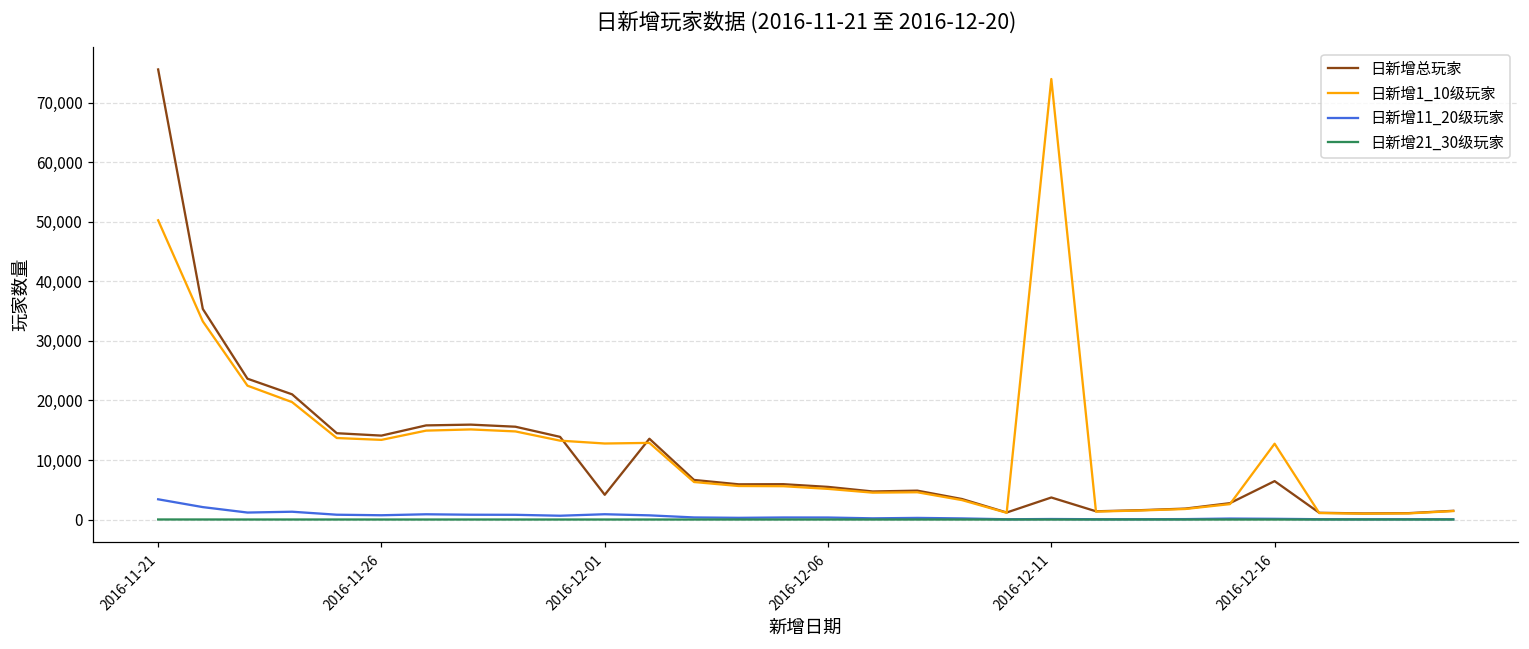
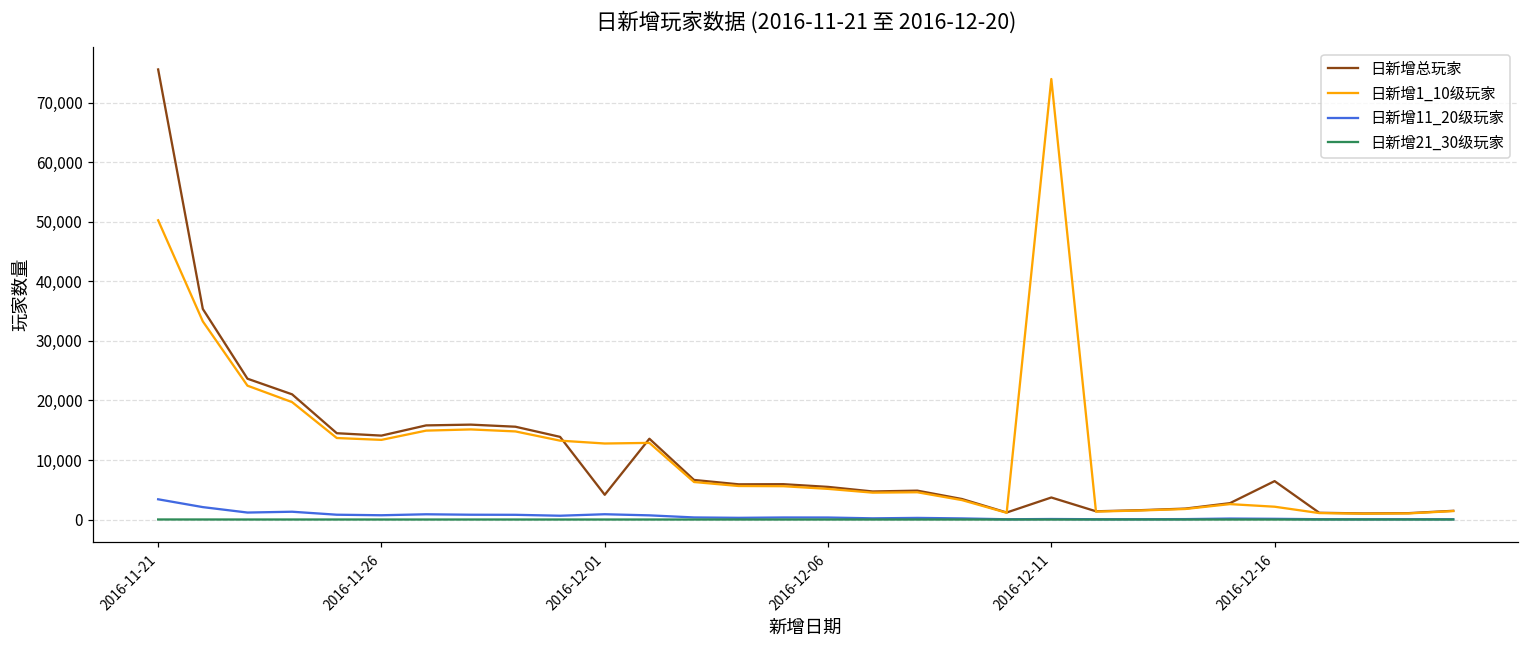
  {
    "日新增总玩家": {
      "2016-11-21": "76,000",
      "2016-11-26": "14,000",
      "2016-12-01": "4,000",
      "2016-12-11": "4,000",
      "2016-12-16": "6,000"
    },
    "日新增1_10级玩家": {
      "2016-11-21": "50,000",
      "2016-11-26": "13,000",
      "2016-12-01": "13,000",
      "2016-12-11": "74,000",
-     "2016-12-16": "13,000"
+     "2016-12-16": "2,000"
    },
    "日新增11_20级玩家": {
      "2016-11-21": "3,000",
      "2016-11-26": "1,000",
      "2016-12-01": "1,000"
    },
    "日新增21_30级玩家": {
      "2016-11-21": "0",
      "2016-11-26": "0",
      "2016-12-01": "0"
    }
  }
